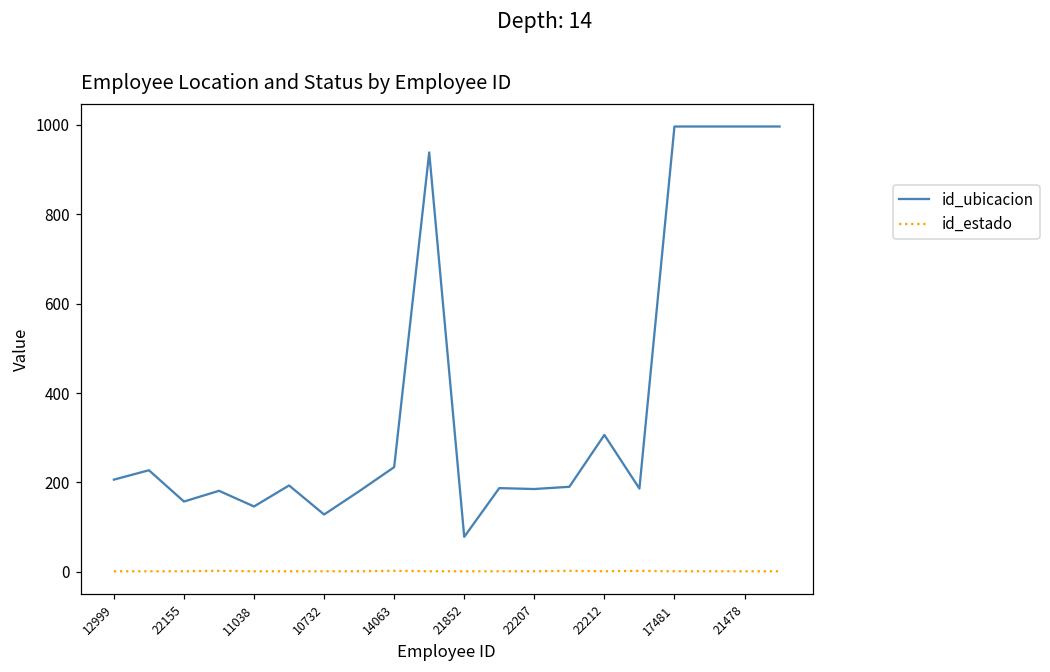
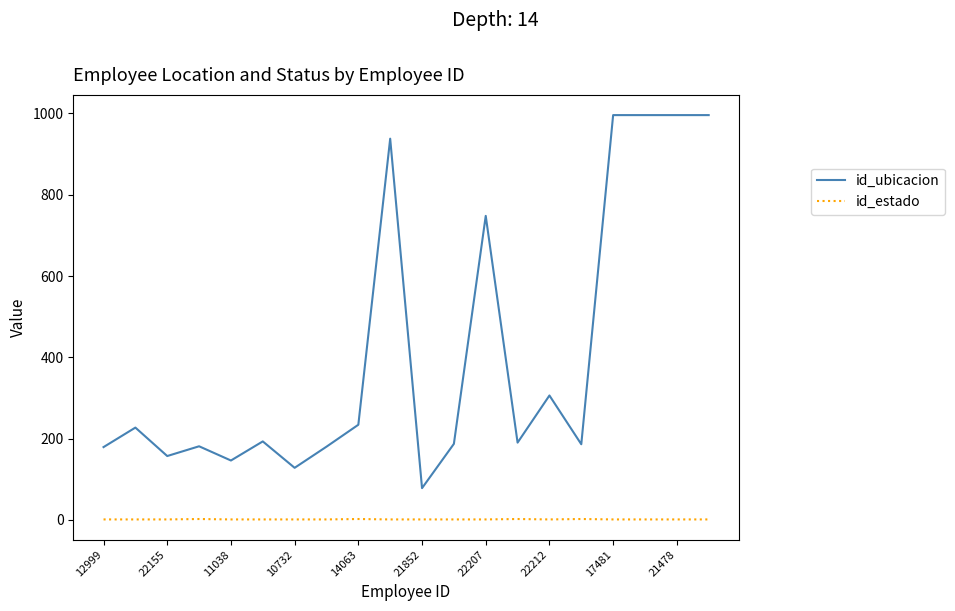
  {
    "id_ubicacion": {
-     "12999": 210,
+     "12999": 180,
      "22155": 160,
      "11038": 150,
      "10732": 130,
      "14063": 230,
      "21852": 80,
-     "22207": 190,
+     "22207": 750,
      "22212": 310,
      "17481": 1000,
      "21478": 1000
    },
    "id_estado": {
      "12999": 0,
      "22155": 0,
      "11038": 0,
      "10732": 0,
      "14063": 0,
      "21852": 0,
      "22207": 0,
      "22212": 0,
      "17481": 0,
      "21478": 0
    }
  }
